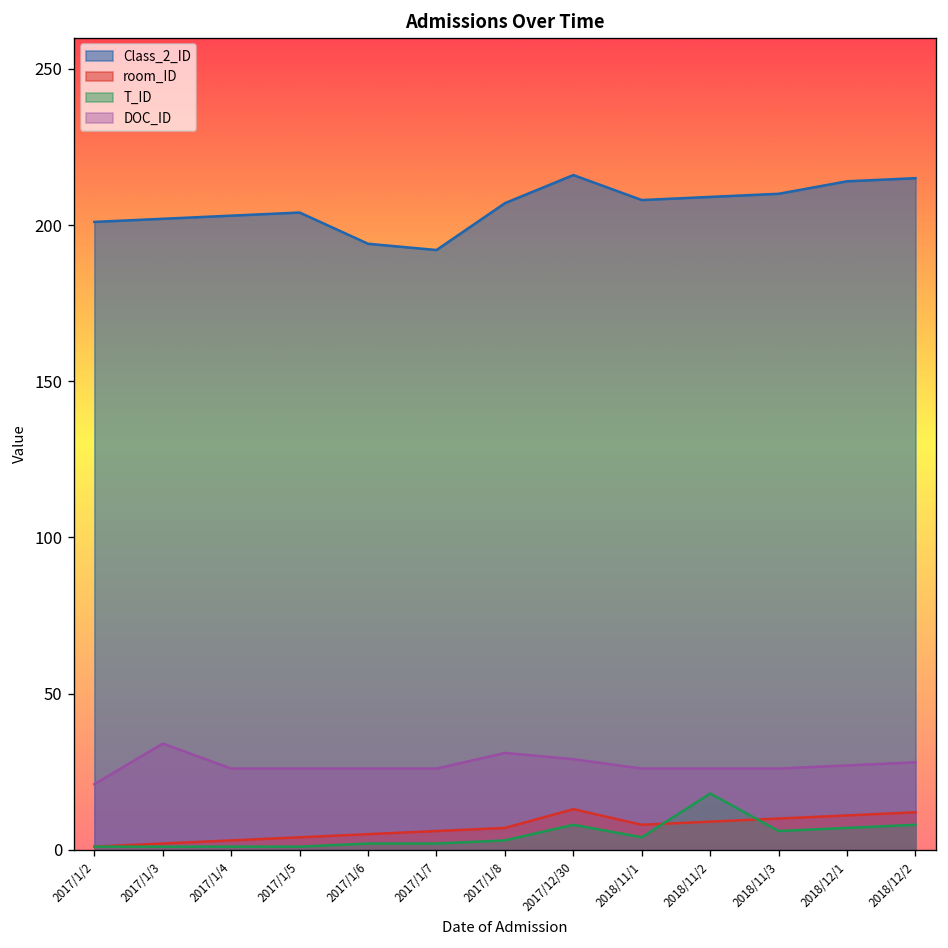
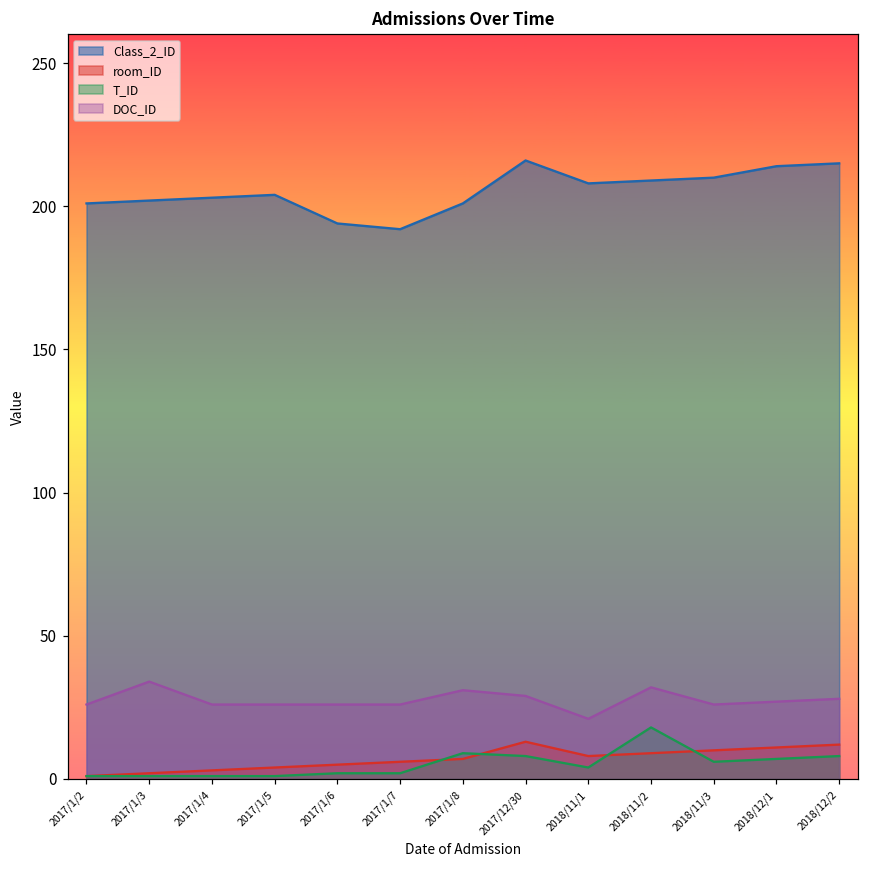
  {
    "Class_2_ID": {
      "2017/1/2": 201,
      "2017/1/3": 202,
      "2017/1/4": 203,
      "2017/1/5": 204,
      "2017/1/6": 194,
      "2017/1/7": 192,
-     "2017/1/8": 207,
+     "2017/1/8": 201,
      "2017/12/30": 216,
      "2018/11/1": 208,
      "2018/11/2": 209,
      "2018/11/3": 210,
      "2018/12/1": 214,
      "2018/12/2": 215
    },
    "room_ID": {
      "2017/1/3": 2,
      "2017/1/4": 3,
      "2017/1/5": 4,
      "2017/1/6": 5,
      "2017/1/7": 6,
      "2017/1/8": 7,
      "2017/12/30": 13,
      "2018/11/1": 8,
      "2018/11/2": 9,
      "2018/11/3": 10,
      "2018/12/1": 11,
      "2018/12/2": 12
    },
    "T_ID": {
      "2017/1/3": 1,
      "2017/1/4": 1,
      "2017/1/5": 1,
      "2017/1/6": 2,
      "2017/1/7": 2,
-     "2017/1/8": 3,
+     "2017/1/8": 9,
      "2017/12/30": 8,
      "2018/11/1": 4,
      "2018/11/2": 18,
      "2018/11/3": 6,
      "2018/12/1": 7,
      "2018/12/2": 8
    },
    "DOC_ID": {
-     "2017/1/2": 21,
+     "2017/1/2": 26,
      "2017/1/3": 34,
      "2017/1/4": 26,
      "2017/1/5": 26,
      "2017/1/6": 26,
      "2017/1/7": 26,
      "2017/1/8": 31,
      "2017/12/30": 29,
-     "2018/11/1": 26,
-     "2018/11/2": 26,
+     "2018/11/1": 21,
+     "2018/11/2": 32,
      "2018/11/3": 26,
      "2018/12/1": 27,
      "2018/12/2": 28
    }
  }
